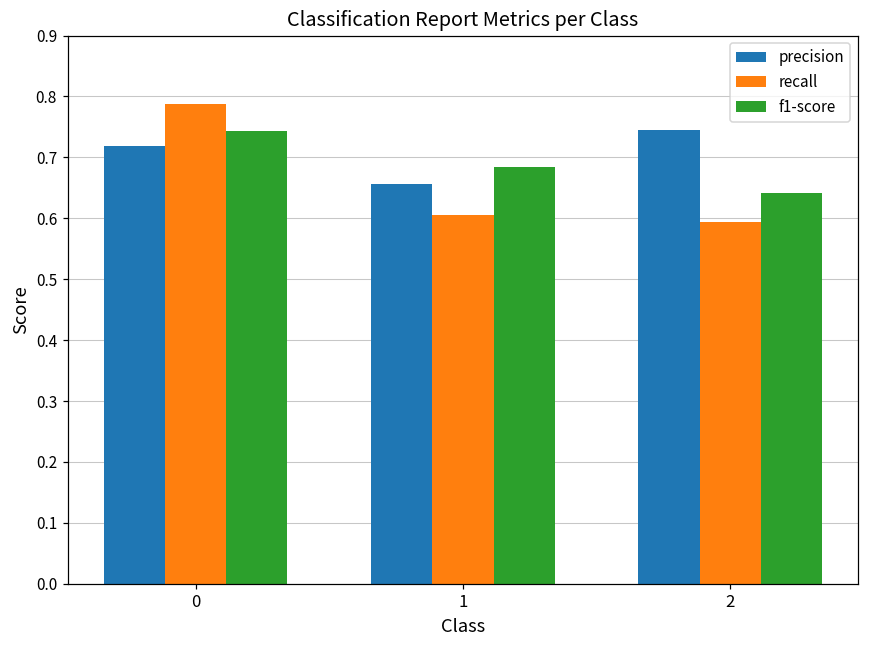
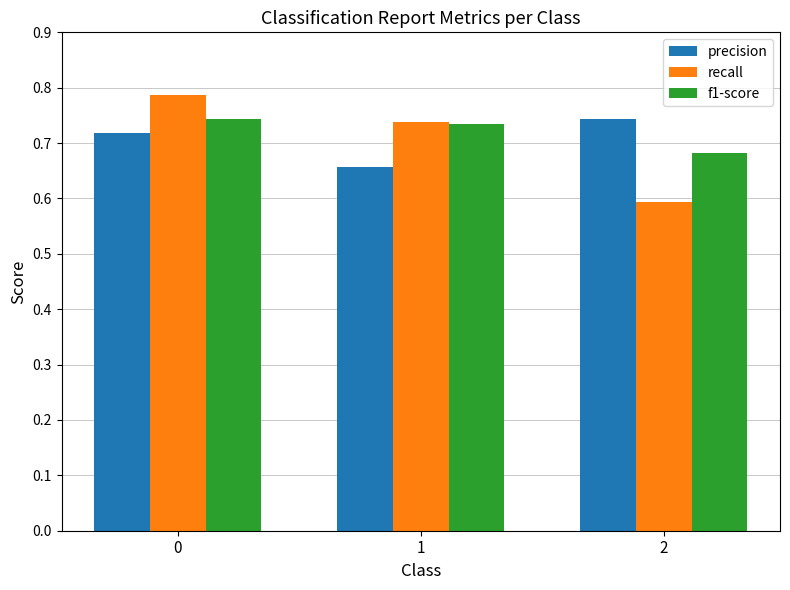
  {
    "precision": {
      "0": 0.72,
      "1": 0.66,
      "2": 0.74
    },
    "recall": {
      "0": 0.79,
-     "1": 0.61,
+     "1": 0.74,
      "2": 0.59
    },
    "f1-score": {
      "0": 0.74,
-     "1": 0.68,
-     "2": 0.64
+     "1": 0.73,
+     "2": 0.68
    }
  }
